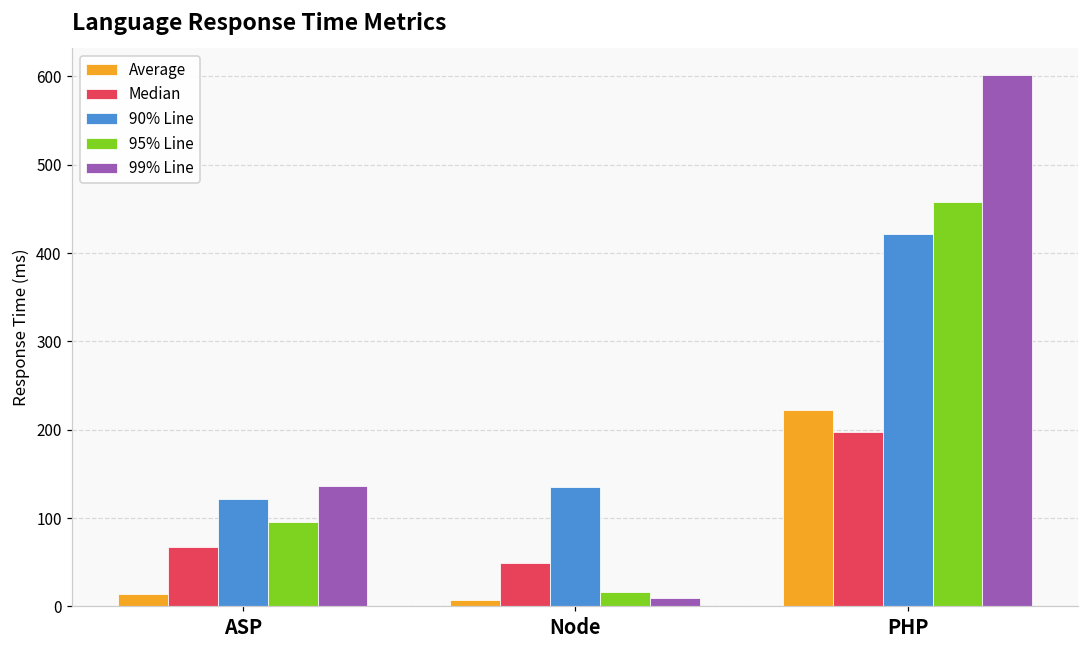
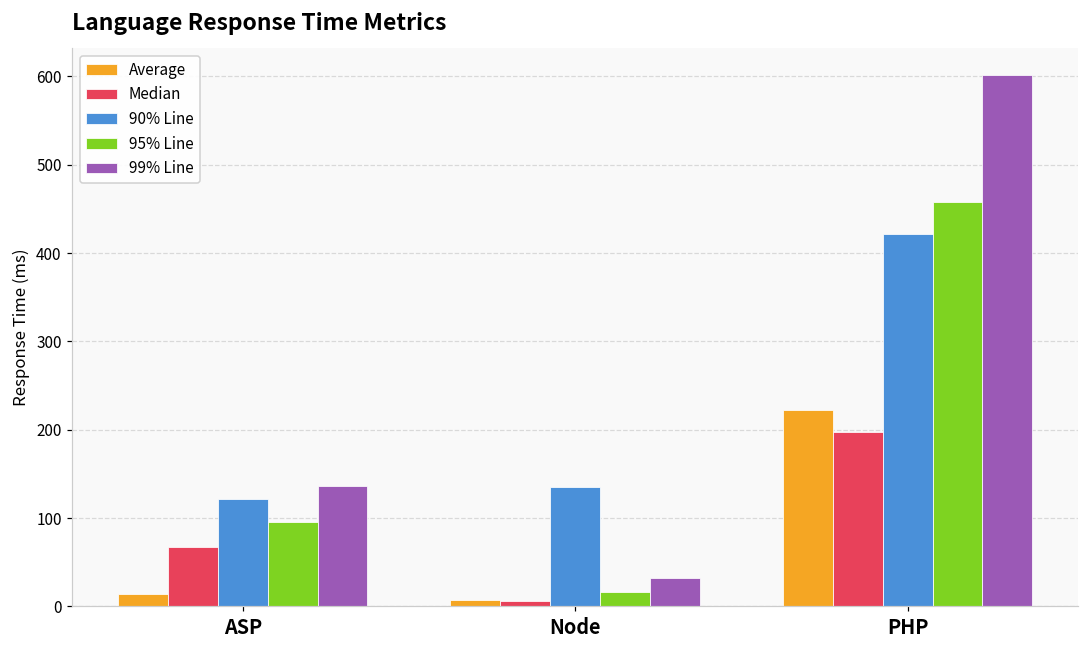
  {
    "Average": {
      "ASP": 10,
      "Node": 10,
      "PHP": 220
    },
    "Median": {
      "ASP": 70,
-     "Node": 50,
+     "Node": 10,
      "PHP": 200
    },
    "90% Line": {
      "ASP": 120,
      "Node": 140,
      "PHP": 420
    },
    "95% Line": {
      "ASP": 100,
      "Node": 20,
      "PHP": 460
    },
    "99% Line": {
      "ASP": 140,
-     "Node": 10,
+     "Node": 30,
      "PHP": 600
    }
  }
